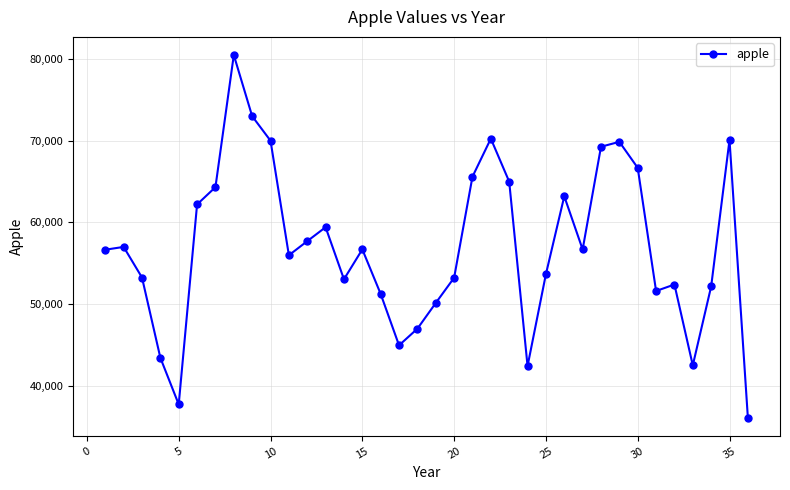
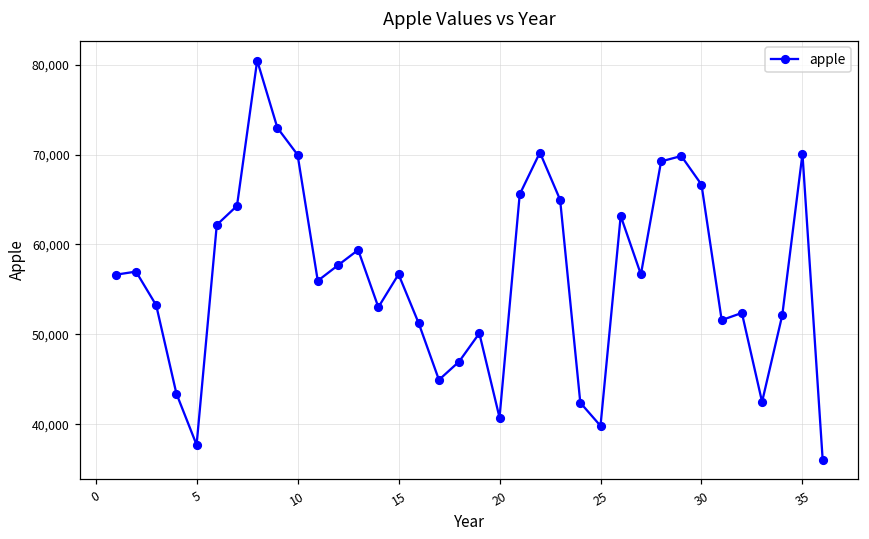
  {
    "5": "38,000",
    "10": "70,000",
    "15": "57,000",
-   "20": "53,000",
-   "25": "54,000",
+   "20": "41,000",
+   "25": "40,000",
    "30": "67,000",
    "35": "70,000"
  }
